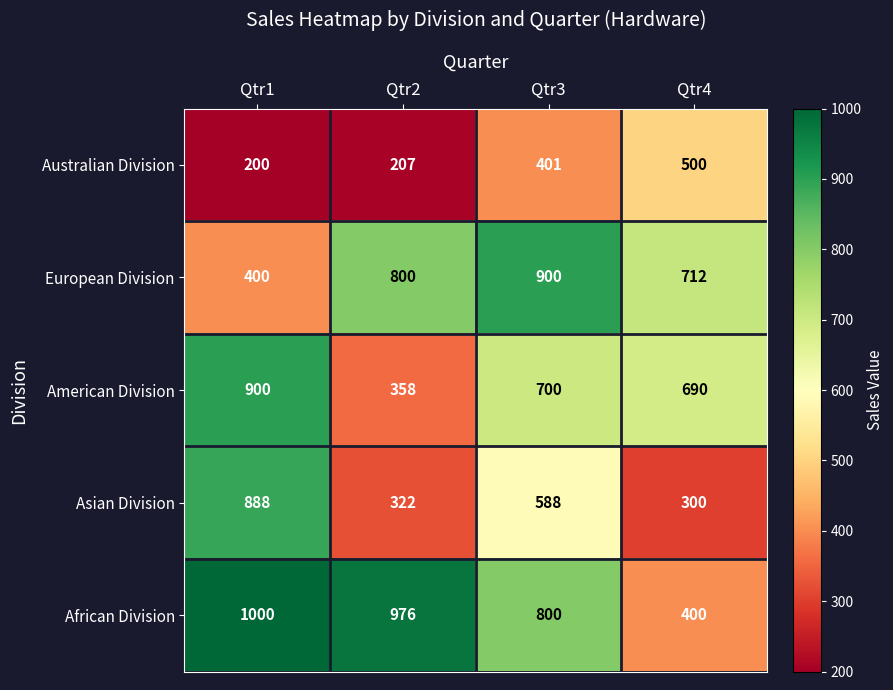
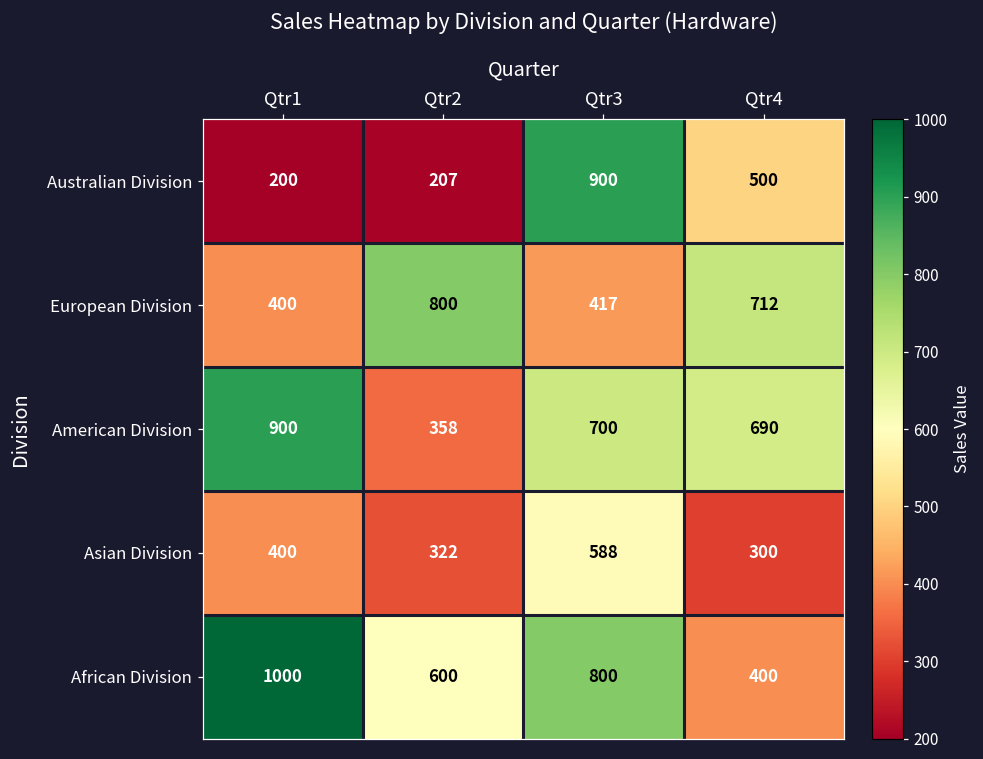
  {
    "Australian Division": {
      "Qtr1": 200,
      "Qtr2": 207,
-     "Qtr3": 401,
+     "Qtr3": 900,
      "Qtr4": 500
    },
    "European Division": {
      "Qtr1": 400,
      "Qtr2": 800,
-     "Qtr3": 900,
+     "Qtr3": 417,
      "Qtr4": 712
    },
    "American Division": {
      "Qtr1": 900,
      "Qtr2": 358,
      "Qtr3": 700,
      "Qtr4": 690
    },
    "Asian Division": {
-     "Qtr1": 888,
+     "Qtr1": 400,
      "Qtr2": 322,
      "Qtr3": 588,
      "Qtr4": 300
    },
    "African Division": {
      "Qtr1": 1000,
-     "Qtr2": 976,
+     "Qtr2": 600,
      "Qtr3": 800,
      "Qtr4": 400
    }
  }
